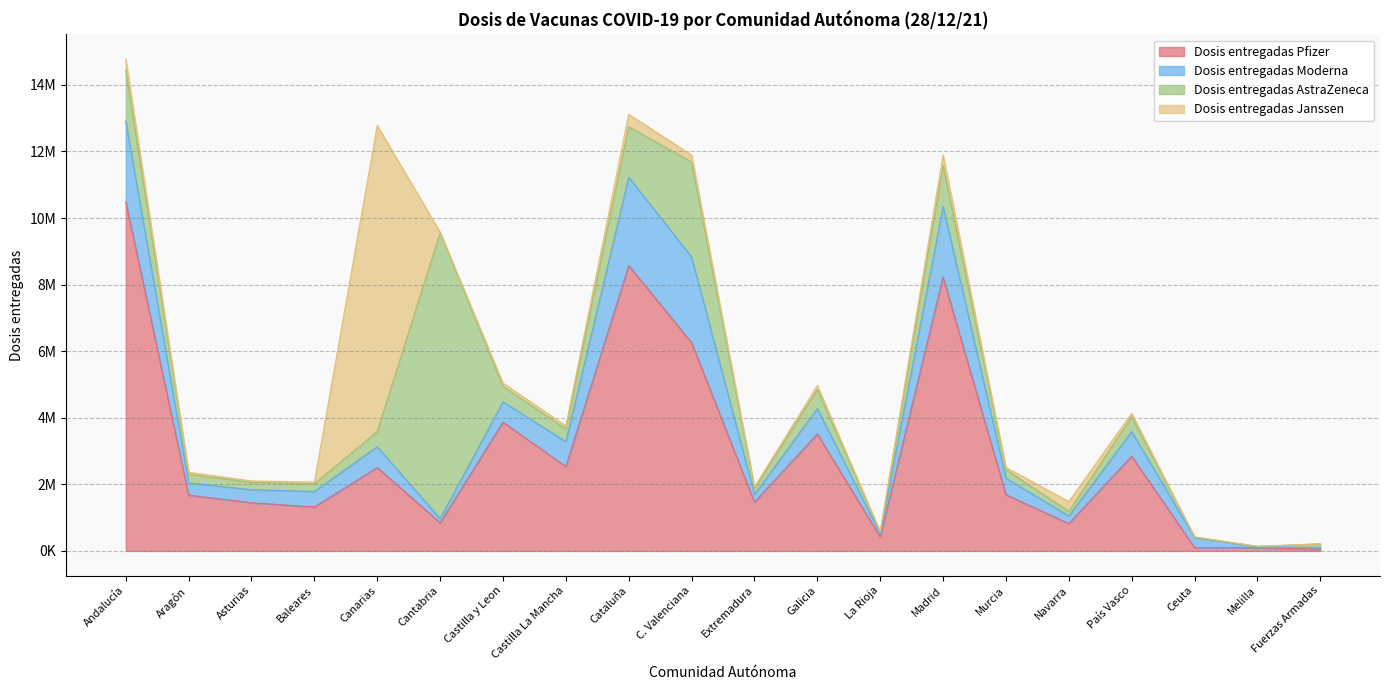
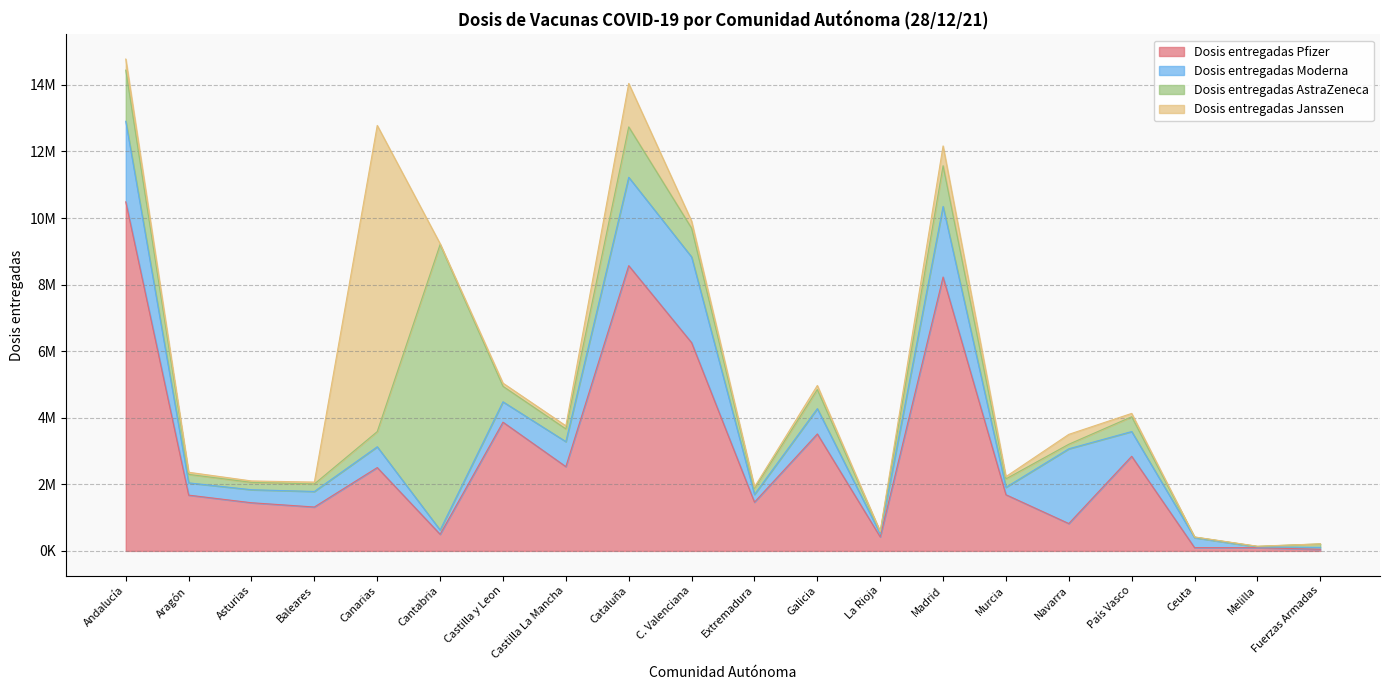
  {
    "Dosis entregadas Pfizer": {
      "Andalucía": 10500000,
      "Aragón": 1700000,
      "Asturias": 1400000,
      "Baleares": 1300000,
      "Canarias": 2500000,
-     "Cantabria": 800000,
+     "Cantabria": 500000,
      "Castilla y Leon": 3900000,
      "Castilla La Mancha": 2500000,
      "Cataluña": 8600000,
      "C. Valenciana": 6300000,
      "Extremadura": 1500000,
      "Galicia": 3500000,
      "La Rioja": 400000,
      "Madrid": 8200000,
      "Murcia": 1700000,
      "Navarra": 800000,
      "País Vasco": 2800000,
      "Ceuta": 100000
    },
    "Dosis entregadas Moderna": {
      "Andalucía": 2400000,
      "Aragón": 400000,
      "Asturias": 400000,
      "Baleares": 500000,
      "Canarias": 600000,
      "Cantabria": 100000,
      "Castilla y Leon": 600000,
      "Castilla La Mancha": 800000,
      "Cataluña": 2700000,
      "C. Valenciana": 2600000,
      "Extremadura": 200000,
      "Galicia": 800000,
      "Madrid": 2100000,
-     "Murcia": 500000,
-     "Navarra": 200000,
+     "Murcia": 200000,
+     "Navarra": 2200000,
      "País Vasco": 700000
    },
    "Dosis entregadas AstraZeneca": {
      "Andalucía": 1500000,
      "Canarias": 500000,
      "Castilla y Leon": 500000,
      "Castilla La Mancha": 400000,
      "Cataluña": 1500000,
-     "C. Valenciana": 2800000,
+     "C. Valenciana": 900000,
      "Galicia": 600000,
      "Madrid": 1200000,
      "Navarra": 100000,
      "País Vasco": 400000
    },
    "Dosis entregadas Janssen": {
      "Andalucía": 300000,
      "Canarias": 9200000,
      "Castilla y Leon": 100000,
      "Castilla La Mancha": 100000,
-     "Cataluña": 400000,
+     "Cataluña": 1300000,
      "C. Valenciana": 200000,
      "Galicia": 100000,
-     "Madrid": 300000,
+     "Madrid": 600000,
      "Navarra": 300000,
      "País Vasco": 100000
    }
  }
